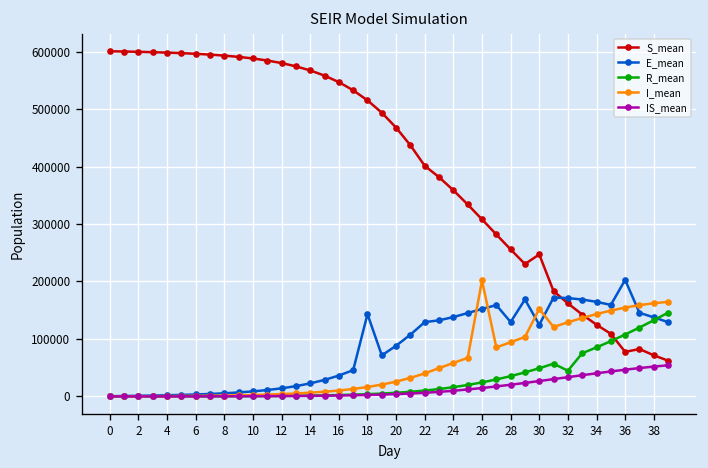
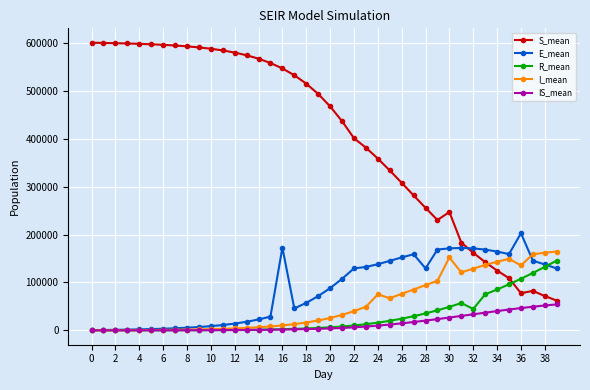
  {
    "S_mean": {
      "0": 600000,
      "2": 600000,
      "4": 600000,
      "6": 600000,
      "8": 590000,
      "10": 590000,
      "12": 580000,
      "14": 570000,
      "16": 550000,
      "18": 520000,
      "20": 470000,
      "22": 400000,
      "24": 360000,
      "26": 310000,
      "28": 260000,
      "30": 250000,
      "32": 160000,
      "34": 120000,
      "36": 80000,
      "38": 70000
    },
    "E_mean": {
      "10": 10000,
      "12": 10000,
      "14": 20000,
-     "16": 40000,
-     "18": 140000,
+     "16": 170000,
+     "18": 60000,
      "20": 90000,
      "22": 130000,
      "24": 140000,
      "26": 150000,
      "28": 130000,
-     "30": 120000,
+     "30": 170000,
      "32": 170000,
      "34": 160000,
      "36": 200000
    },
    "R_mean": {
      "24": 20000,
      "26": 20000,
      "28": 40000,
      "30": 50000,
      "32": 40000,
      "34": 90000,
      "36": 110000
    },
    "I_mean": {
      "16": 10000,
      "18": 20000,
      "20": 30000,
      "22": 40000,
-     "24": 60000,
-     "26": 200000,
+     "24": 70000,
+     "26": 80000,
      "28": 90000,
      "30": 150000,
      "32": 130000,
      "34": 140000,
-     "36": 150000,
+     "36": 140000,
      "38": 160000
    },
    "IS_mean": {
      "24": 10000,
      "26": 10000,
      "28": 20000,
      "30": 30000,
      "32": 30000,
      "34": 40000,
      "36": 50000,
      "38": 50000
    }
  }
